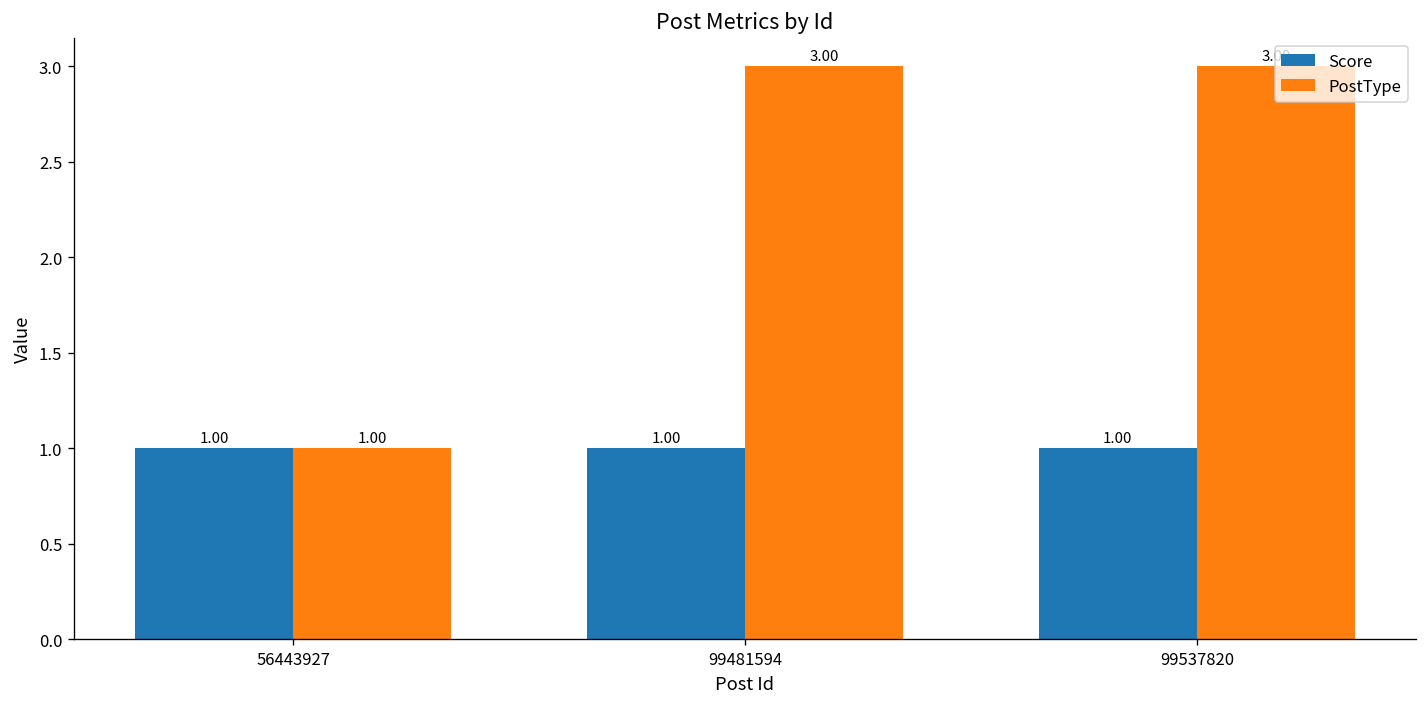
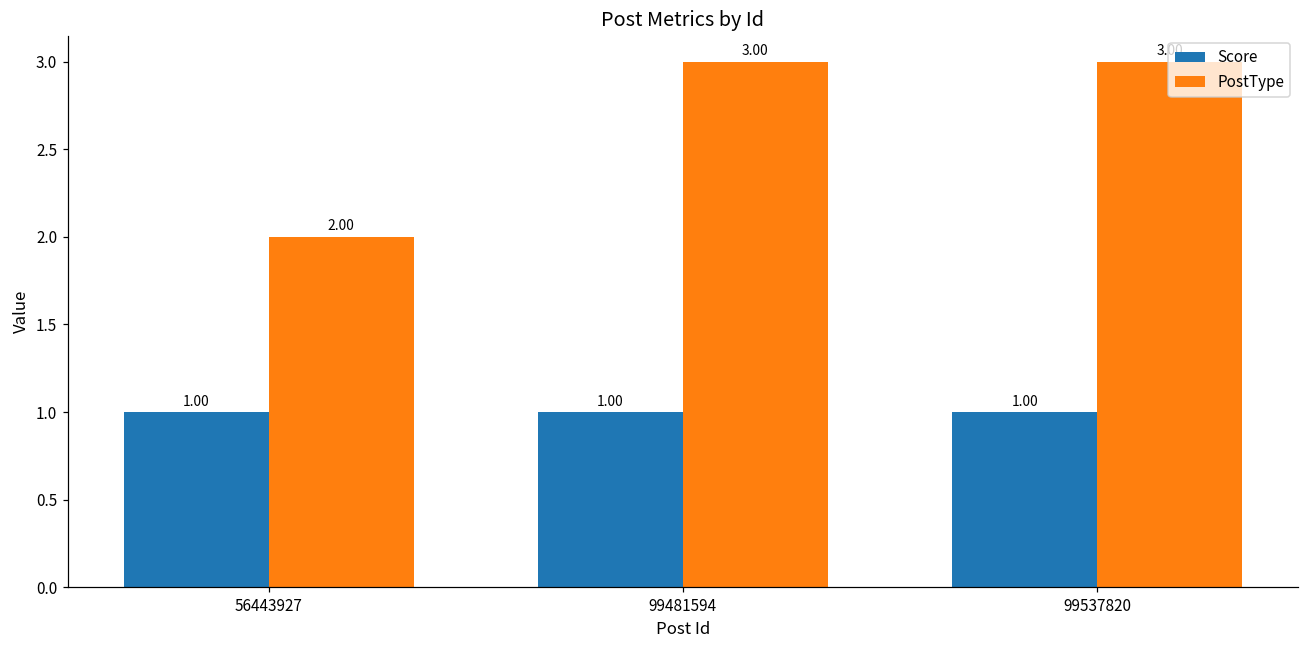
  {
    "Score": {
      "56443927": 1.00,
      "99481594": 1.00,
      "99537820": 1.00
    },
    "PostType": {
-     "56443927": 1.00,
+     "56443927": 2.00,
      "99481594": 3.00
    }
  }
